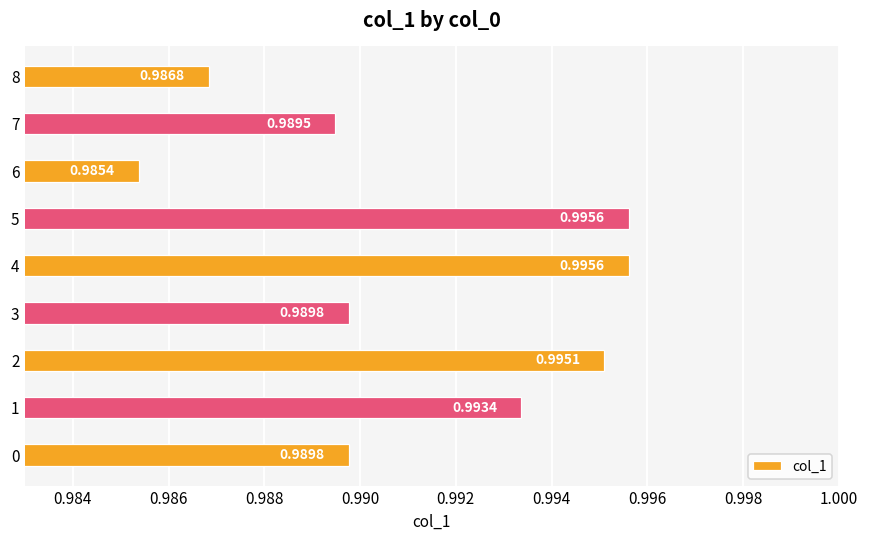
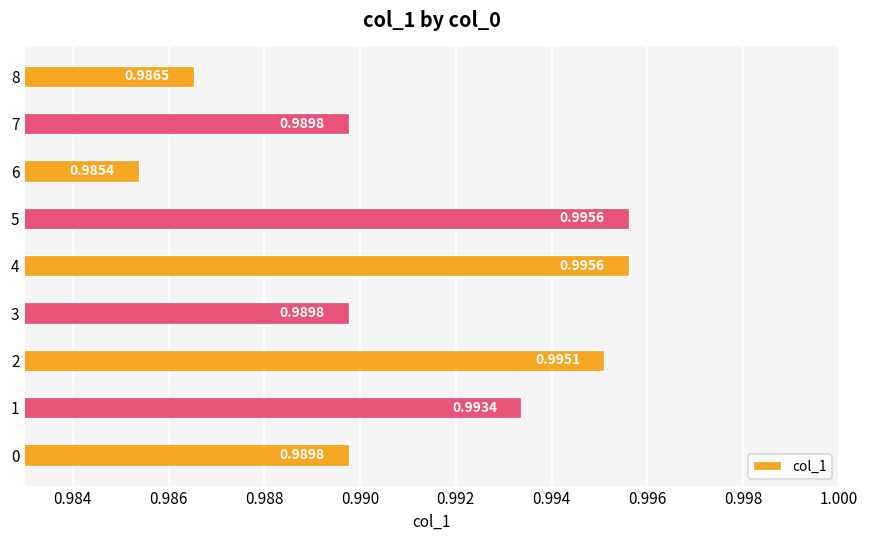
  {
-   "8": 0.9868,
-   "7": 0.9895,
+   "8": 0.9865,
+   "7": 0.9898,
    "6": 0.9854,
    "5": 0.9956,
    "4": 0.9956,
    "3": 0.9898,
    "2": 0.9951,
    "1": 0.9934,
    "0": 0.9898
  }
